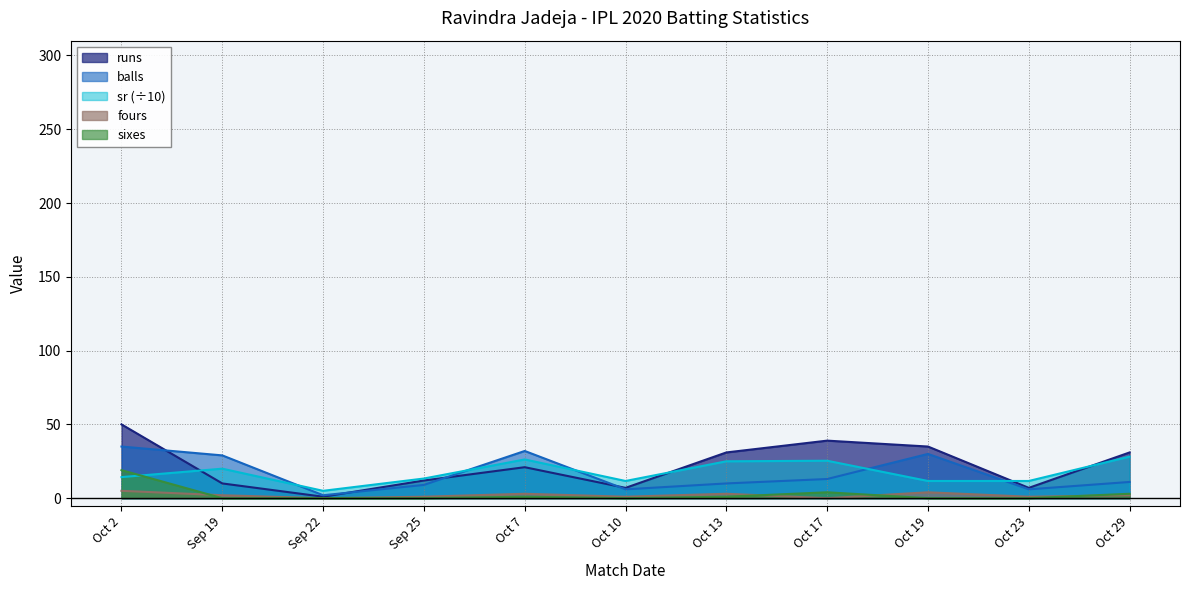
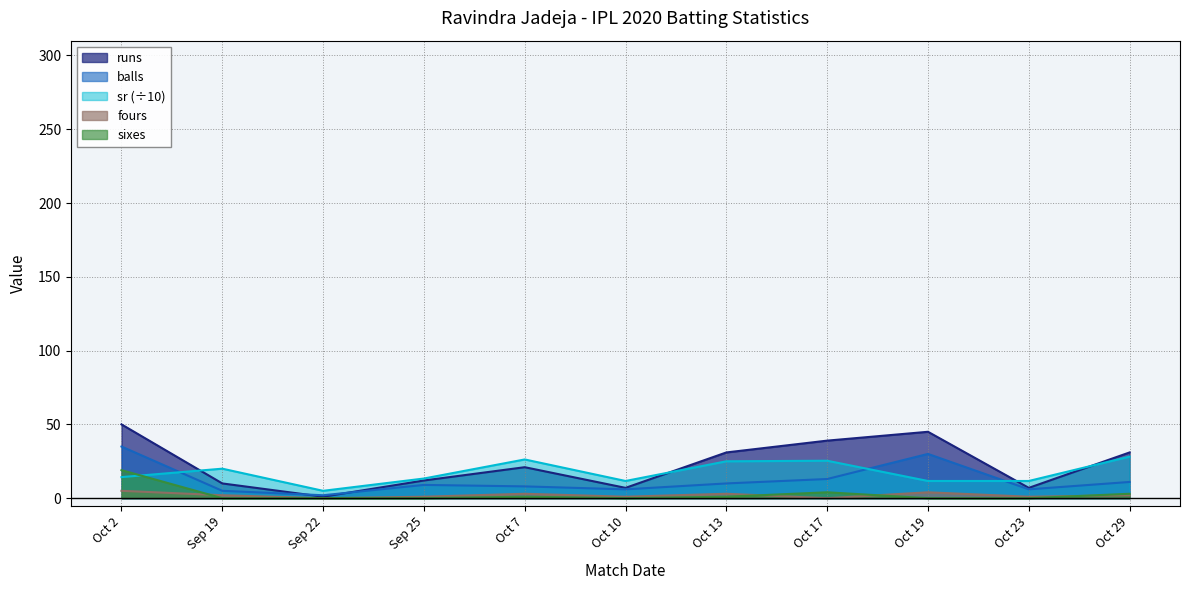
  {
    "runs": {
      "Oct 2": 50,
      "Sep 19": 10,
      "Oct 7": 21,
      "Oct 13": 31,
      "Oct 17": 39,
-     "Oct 19": 35,
+     "Oct 19": 45,
      "Oct 29": 31
    },
    "balls": {
      "Oct 2": 35,
-     "Sep 19": 29,
+     "Sep 19": 5,
      "Sep 25": 9,
-     "Oct 7": 32,
+     "Oct 7": 8,
      "Oct 13": 10,
      "Oct 17": 13,
      "Oct 19": 30,
      "Oct 29": 11
    },
    "sr (÷10)": {
      "Oct 2": 14,
      "Sep 19": 20,
      "Sep 22": 5,
      "Oct 7": 26,
      "Oct 10": 12,
      "Oct 13": 25,
      "Oct 17": 25,
      "Oct 19": 12,
      "Oct 23": 12,
      "Oct 29": 28
    },
    "fours": {
      "Oct 2": 5,
      "Sep 19": 2,
      "Oct 7": 3,
      "Oct 13": 3,
      "Oct 17": 0,
      "Oct 19": 4
    },
    "sixes": {
      "Oct 2": 19,
      "Sep 19": 0,
      "Oct 7": 1,
      "Oct 13": 1,
      "Oct 17": 4,
      "Oct 19": 0
    }
  }
